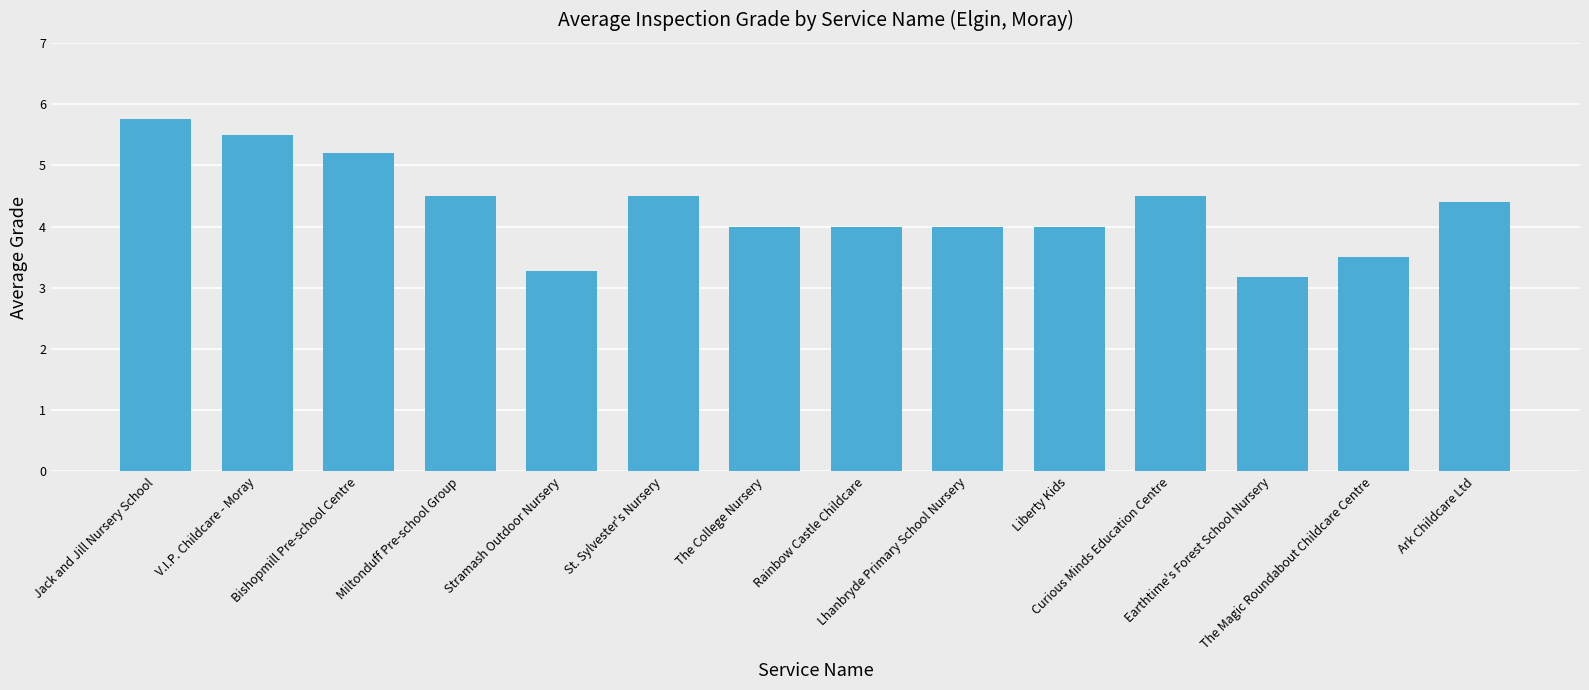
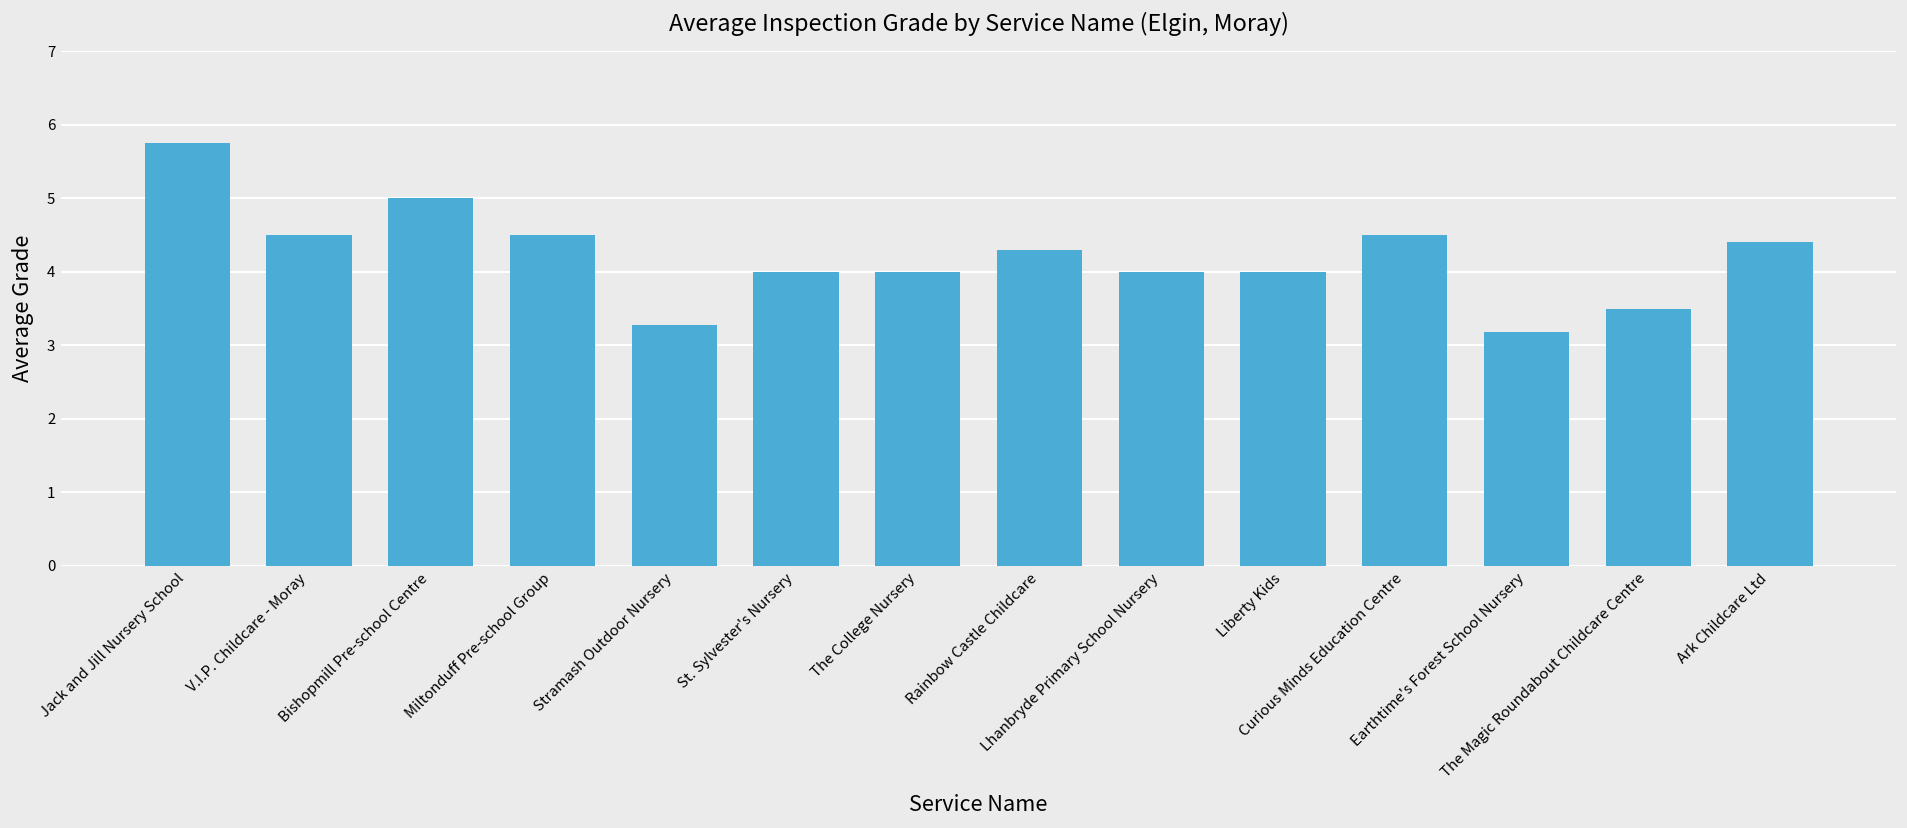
  {
    "Jack and Jill Nursery School": 5.8,
-   "V.I.P. Childcare - Moray": 5.5,
-   "Bishopmill Pre-school Centre": 5.2,
+   "V.I.P. Childcare - Moray": 4.5,
+   "Bishopmill Pre-school Centre": 5.0,
    "Miltonduff Pre-school Group": 4.5,
    "Stramash Outdoor Nursery": 3.3,
-   "St. Sylvester's Nursery": 4.5,
+   "St. Sylvester's Nursery": 4.0,
    "The College Nursery": 4.0,
-   "Rainbow Castle Childcare": 4.0,
+   "Rainbow Castle Childcare": 4.3,
    "Lhanbryde Primary School Nursery": 4.0,
    "Liberty Kids": 4.0,
    "Curious Minds Education Centre": 4.5,
    "Earthtime's Forest School Nursery": 3.2,
    "The Magic Roundabout Childcare Centre": 3.5,
    "Ark Childcare Ltd": 4.4
  }
